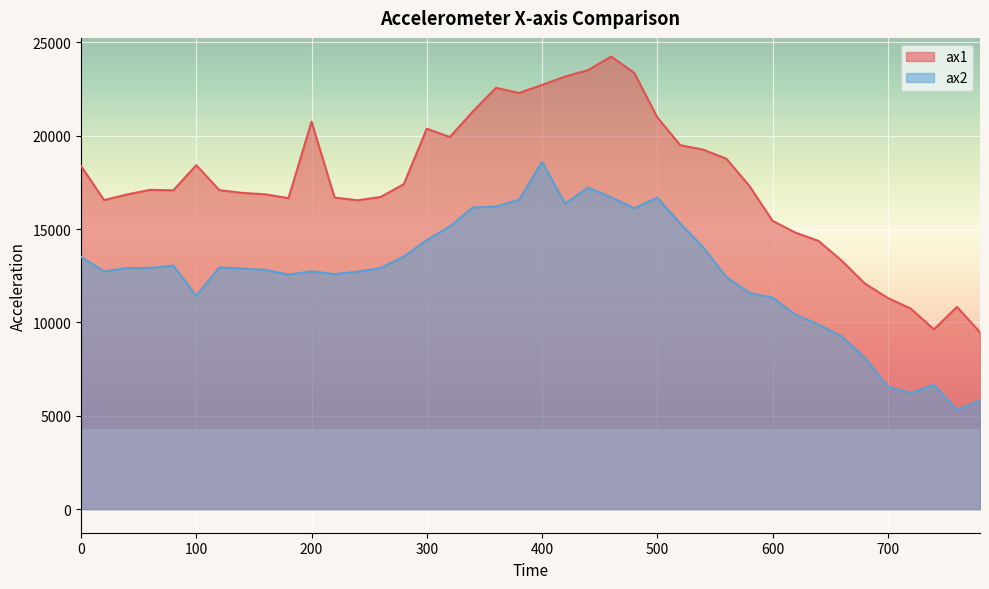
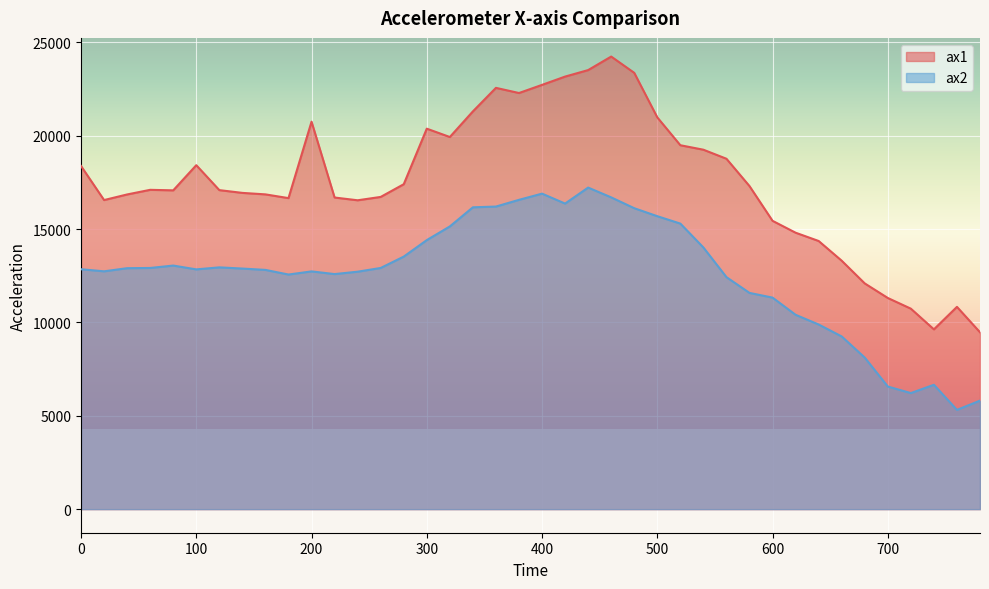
  {
    "ax1": {
      "0": 18400,
      "100": 18400,
      "200": 20700,
      "300": 20400,
      "400": 22700,
      "500": 21000,
      "600": 15400,
      "700": 11300
    },
    "ax2": {
-     "0": 13500,
-     "100": 11400,
+     "0": 12800,
+     "100": 12800,
      "200": 12700,
      "300": 14400,
-     "400": 18600,
-     "500": 16700,
+     "400": 16900,
+     "500": 15700,
      "600": 11300,
      "700": 6600
    }
  }
